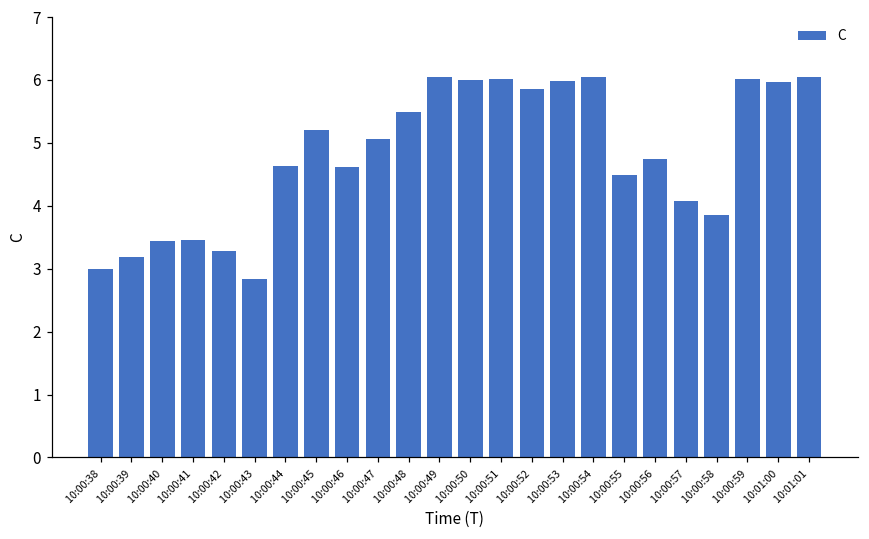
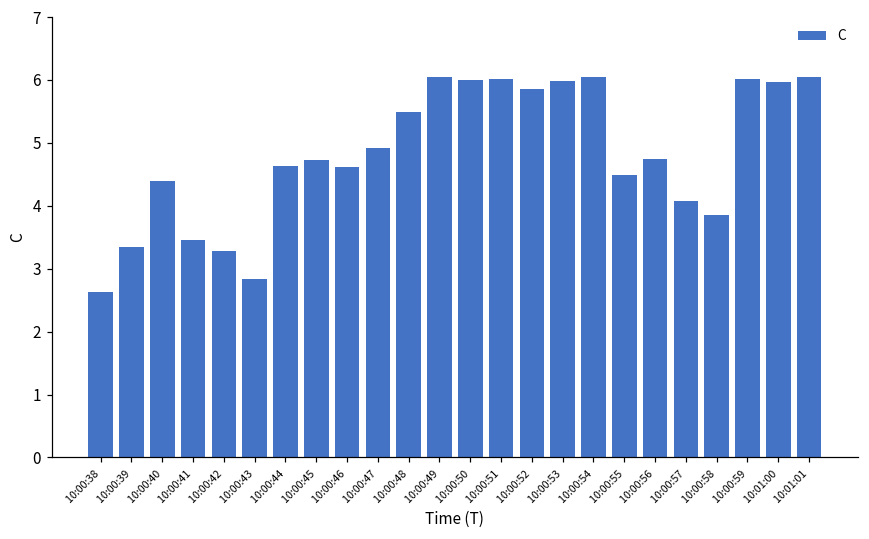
  {
-   "10:00:38": 3.0,
-   "10:00:39": 3.2,
-   "10:00:40": 3.4,
+   "10:00:38": 2.6,
+   "10:00:39": 3.3,
+   "10:00:40": 4.4,
    "10:00:41": 3.5,
    "10:00:42": 3.3,
    "10:00:43": 2.8,
    "10:00:44": 4.6,
-   "10:00:45": 5.2,
+   "10:00:45": 4.7,
    "10:00:46": 4.6,
-   "10:00:47": 5.1,
+   "10:00:47": 4.9,
    "10:00:48": 5.5,
    "10:00:49": 6.0,
    "10:00:50": 6.0,
    "10:00:51": 6.0,
    "10:00:52": 5.9,
    "10:00:53": 6.0,
    "10:00:54": 6.0,
    "10:00:55": 4.5,
    "10:00:56": 4.7,
    "10:00:57": 4.1,
    "10:00:58": 3.9,
    "10:00:59": 6.0,
    "10:01:00": 6.0,
    "10:01:01": 6.0
  }
